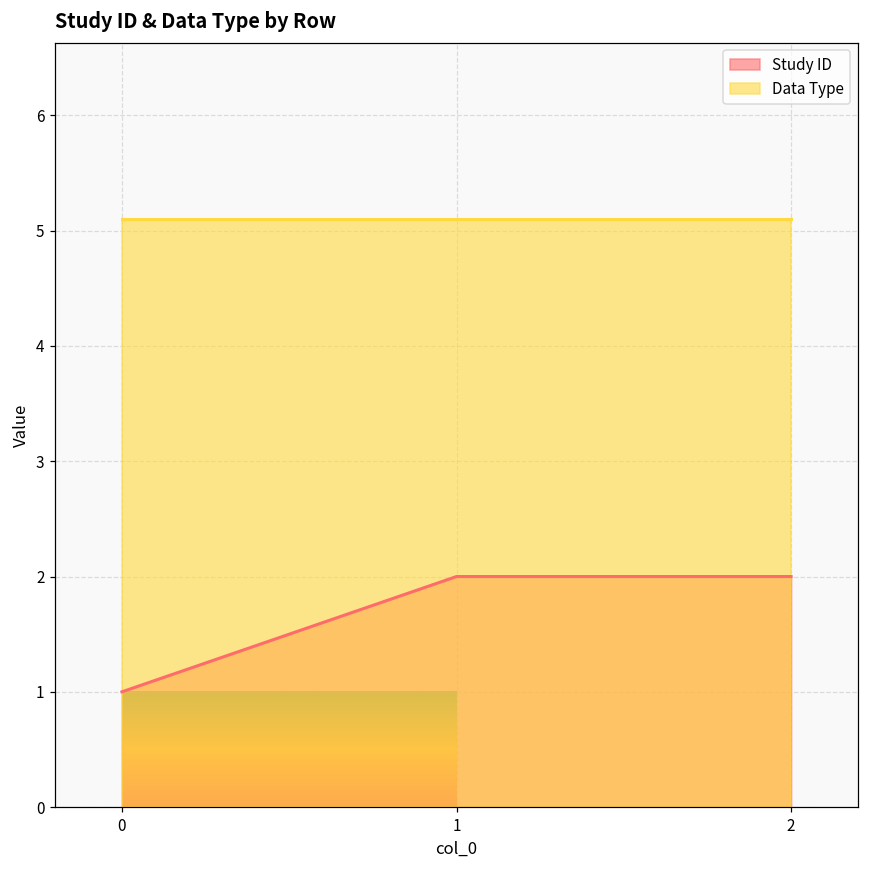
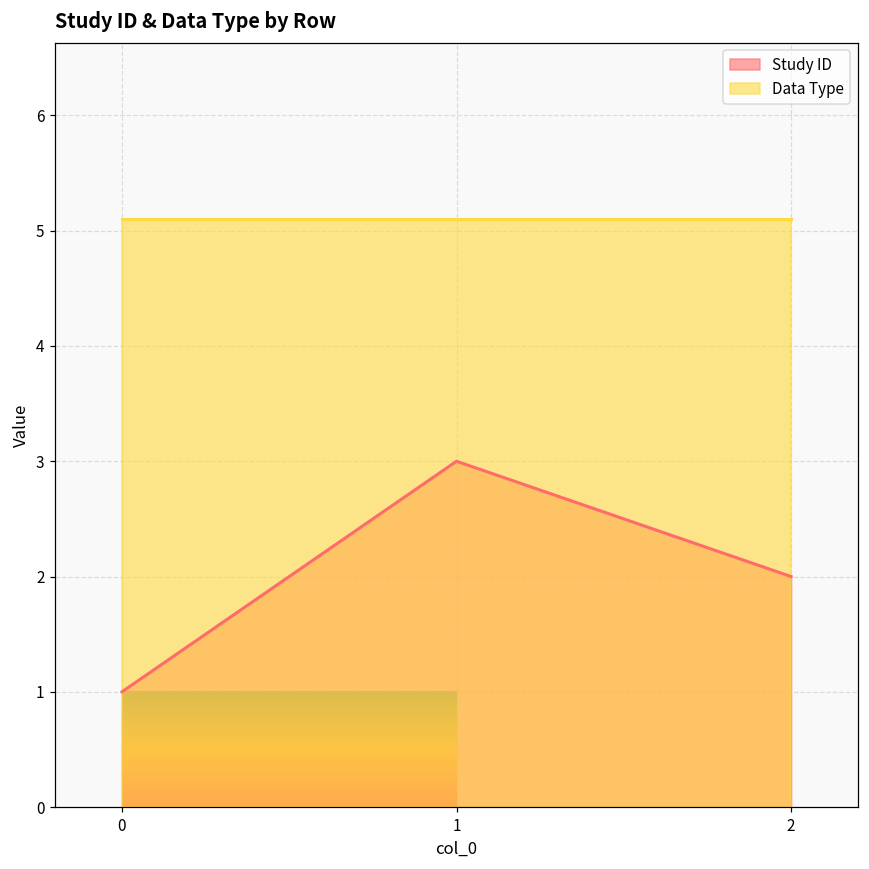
  {
    "Study ID": {
      "0": 1,
-     "1": 2,
+     "1": 3,
      "2": 2
    },
    "Data Type": {
      "0": 5.10,
      "1": 5.10,
      "2": 5.10
    }
  }
